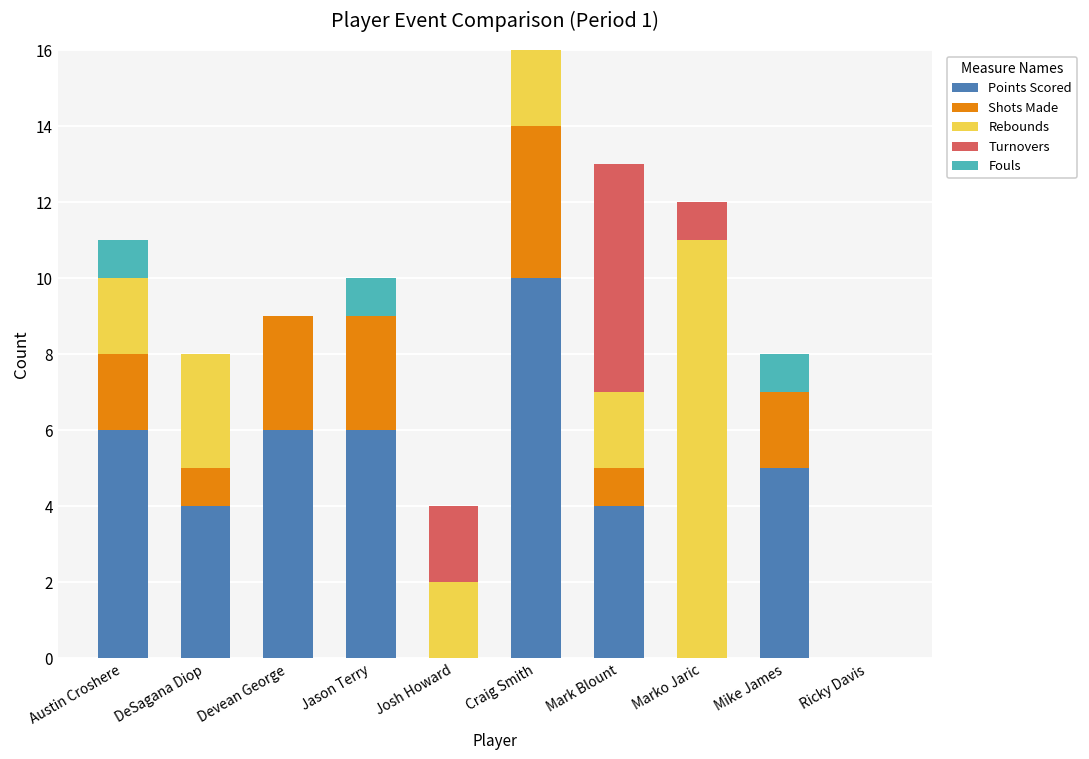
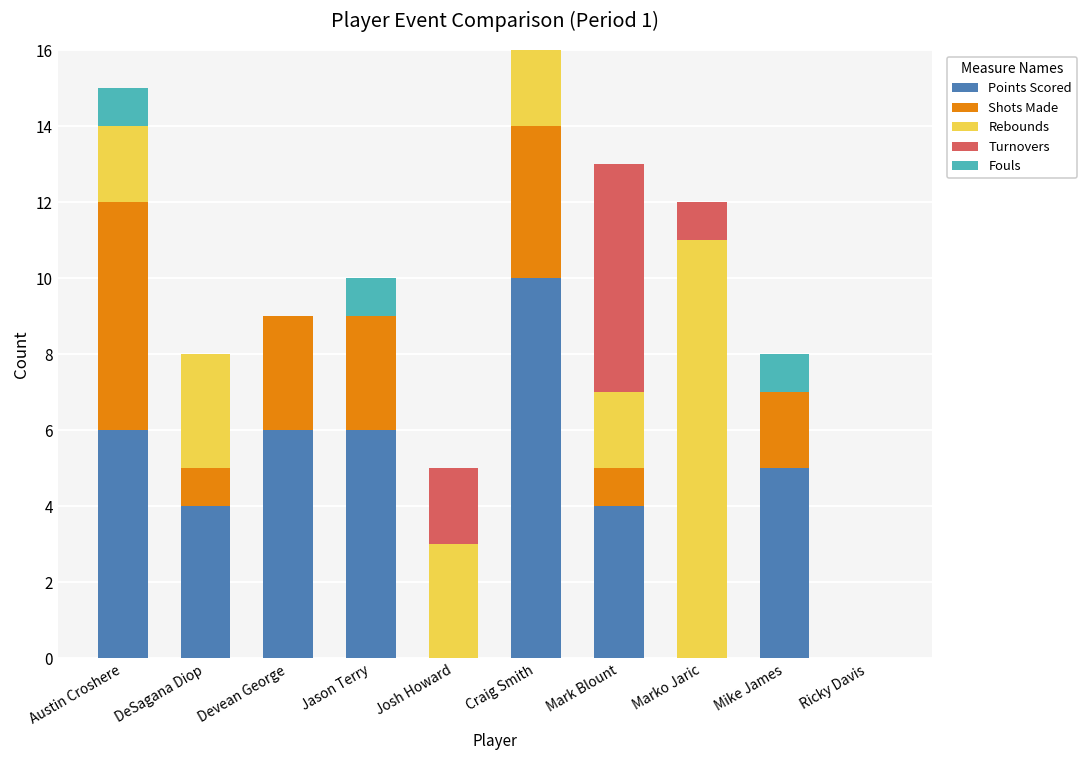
  {
    "Shots Made": {
-     "Austin Croshere": 2,
+     "Austin Croshere": 6,
      "DeSagana Diop": 1,
      "Devean George": 3,
      "Jason Terry": 3,
      "Josh Howard": 0,
      "Craig Smith": 4,
      "Mark Blount": 1,
      "Marko Jaric": 0,
      "Mike James": 2,
      "Ricky Davis": 0
    },
    "Rebounds": {
      "Austin Croshere": 2,
      "DeSagana Diop": 3,
      "Devean George": 0,
      "Jason Terry": 0,
-     "Josh Howard": 2,
+     "Josh Howard": 3,
      "Craig Smith": 2,
      "Mark Blount": 2,
      "Marko Jaric": 11,
      "Mike James": 0,
      "Ricky Davis": 0
    },
    "Turnovers": {
      "Austin Croshere": 0,
      "DeSagana Diop": 0,
      "Devean George": 0,
      "Jason Terry": 0,
      "Josh Howard": 2,
      "Craig Smith": 0,
      "Mark Blount": 6,
      "Marko Jaric": 1,
      "Mike James": 0,
      "Ricky Davis": 0
    }
  }
